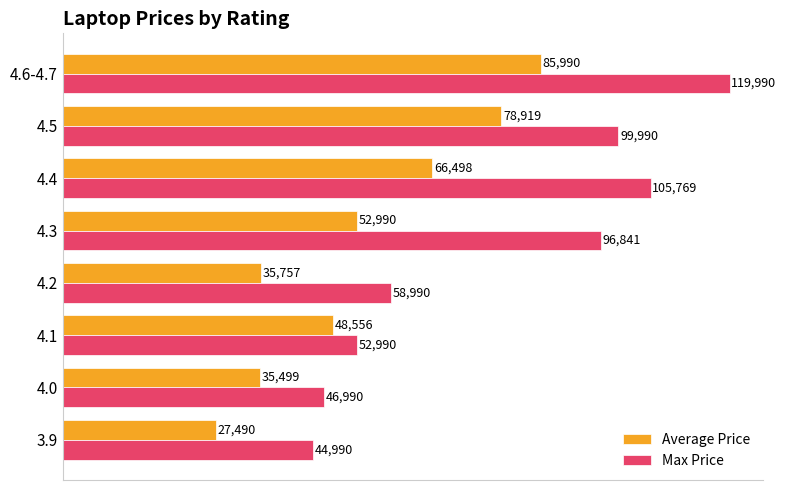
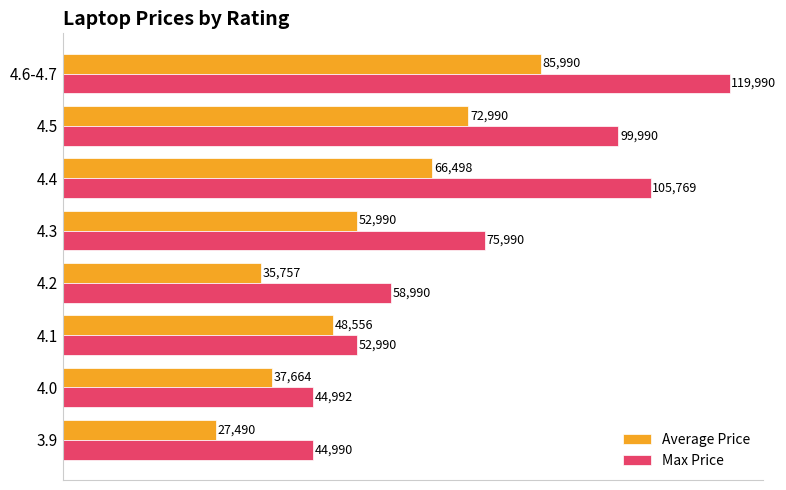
  {
    "Average Price": {
      "4.6-4.7": "85,990",
-     "4.5": "78,919",
+     "4.5": "72,990",
      "4.4": "66,498",
      "4.3": "52,990",
      "4.2": "35,757",
      "4.1": "48,556",
-     "4.0": "35,499",
+     "4.0": "37,664",
      "3.9": "27,490"
    },
    "Max Price": {
      "4.6-4.7": "119,990",
      "4.5": "99,990",
      "4.4": "105,769",
-     "4.3": "96,841",
+     "4.3": "75,990",
      "4.2": "58,990",
      "4.1": "52,990",
-     "4.0": "46,990",
+     "4.0": "44,992",
      "3.9": "44,990"
    }
  }
